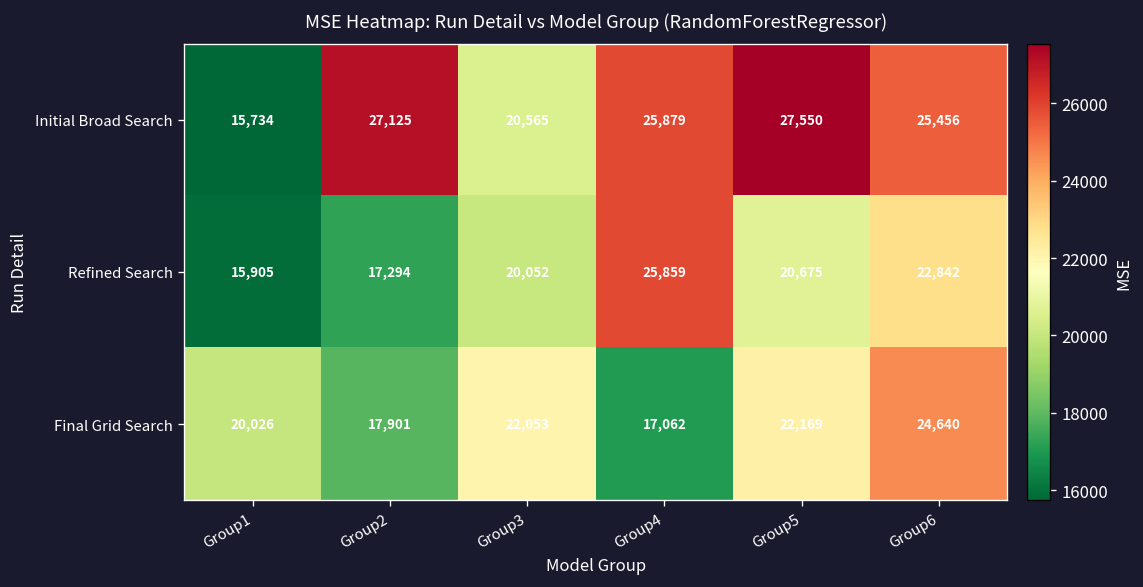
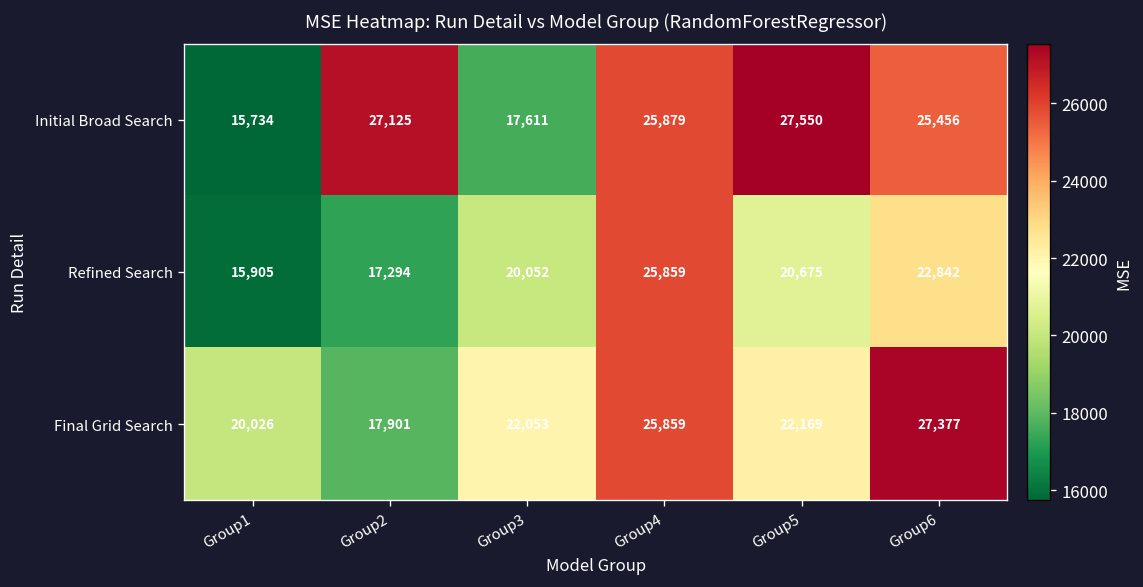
  {
    "Initial Broad Search": {
      "Group1": "15,734",
      "Group2": "27,125",
-     "Group3": "20,565",
+     "Group3": "17,611",
      "Group4": "25,879",
      "Group5": "27,550",
      "Group6": "25,456"
    },
    "Refined Search": {
      "Group1": "15,905",
      "Group2": "17,294",
      "Group3": "20,052",
      "Group4": "25,859",
      "Group5": "20,675",
      "Group6": "22,842"
    },
    "Final Grid Search": {
      "Group1": "20,026",
      "Group2": "17,901",
      "Group3": "22,053",
-     "Group4": "17,062",
+     "Group4": "25,859",
      "Group5": "22,169",
-     "Group6": "24,640"
+     "Group6": "27,377"
    }
  }
